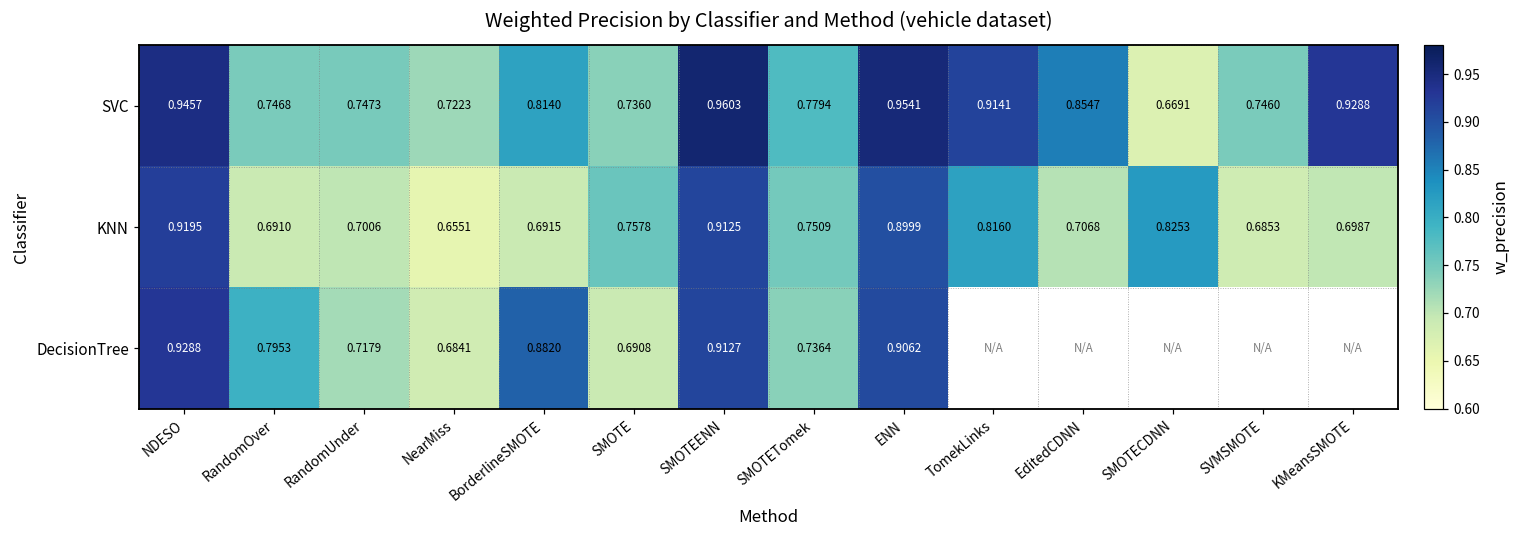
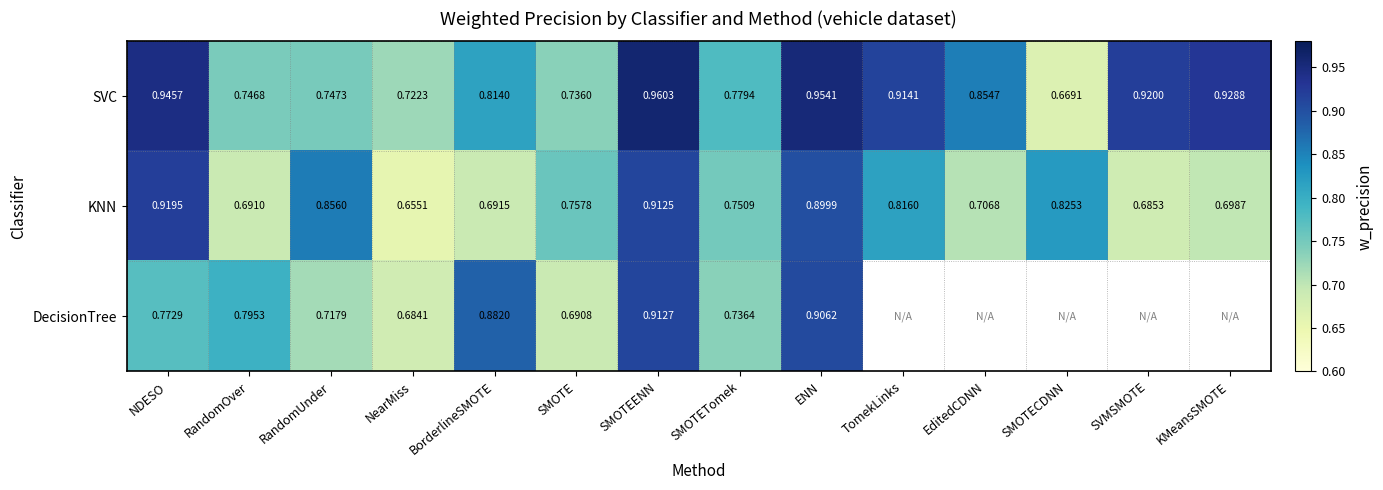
  {
    "SVC": {
      "NDESO": 0.9457,
      "RandomOver": 0.7468,
      "RandomUnder": 0.7473,
      "NearMiss": 0.7223,
      "BorderlineSMOTE": 0.8140,
      "SMOTE": 0.7360,
      "SMOTEENN": 0.9603,
      "SMOTETomek": 0.7794,
      "ENN": 0.9541,
      "TomekLinks": 0.9141,
      "EditedCDNN": 0.8547,
      "SMOTECDNN": 0.6691,
-     "SVMSMOTE": 0.7460,
+     "SVMSMOTE": 0.9200,
      "KMeansSMOTE": 0.9288
    },
    "KNN": {
      "NDESO": 0.9195,
      "RandomOver": 0.6910,
-     "RandomUnder": 0.7006,
+     "RandomUnder": 0.8560,
      "NearMiss": 0.6551,
      "BorderlineSMOTE": 0.6915,
      "SMOTE": 0.7578,
      "SMOTEENN": 0.9125,
      "SMOTETomek": 0.7509,
      "ENN": 0.8999,
      "TomekLinks": 0.8160,
      "EditedCDNN": 0.7068,
      "SMOTECDNN": 0.8253,
      "SVMSMOTE": 0.6853,
      "KMeansSMOTE": 0.6987
    },
    "DecisionTree": {
-     "NDESO": 0.9288,
+     "NDESO": 0.7729,
      "RandomOver": 0.7953,
      "RandomUnder": 0.7179,
      "NearMiss": 0.6841,
      "BorderlineSMOTE": 0.8820,
      "SMOTE": 0.6908,
      "SMOTEENN": 0.9127,
      "SMOTETomek": 0.7364,
      "ENN": 0.9062
    }
  }
